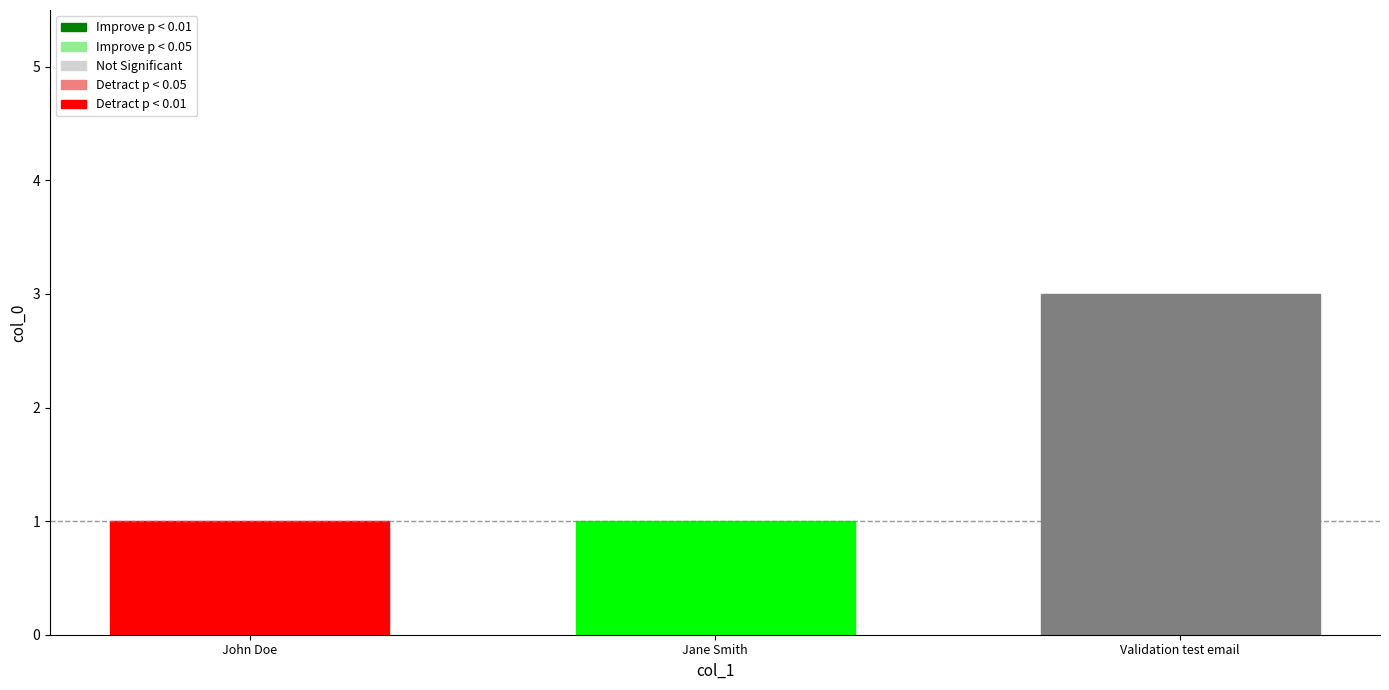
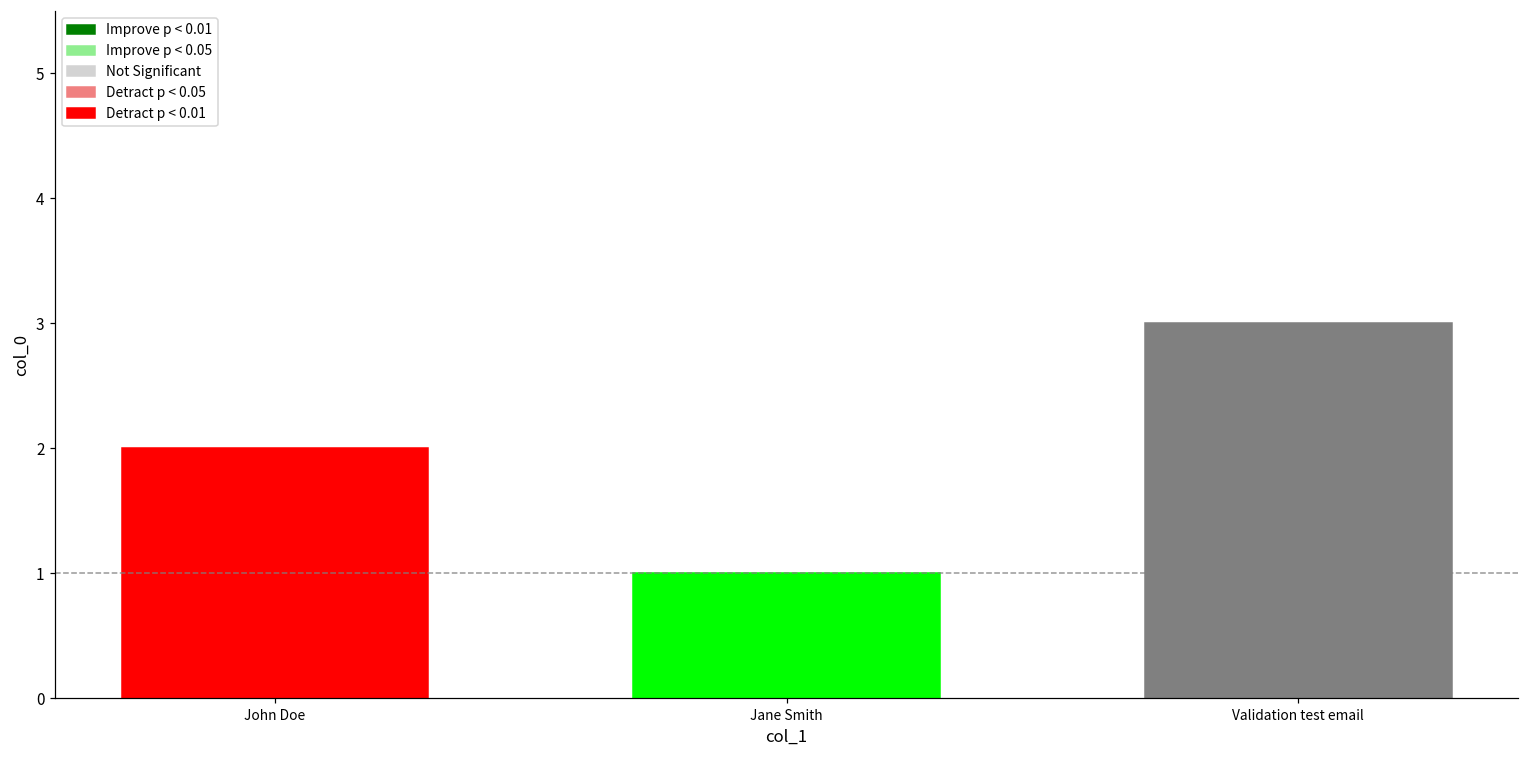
  {
-   "John Doe": 1,
+   "John Doe": 2,
    "Jane Smith": 1,
    "Validation test email": 3
  }
